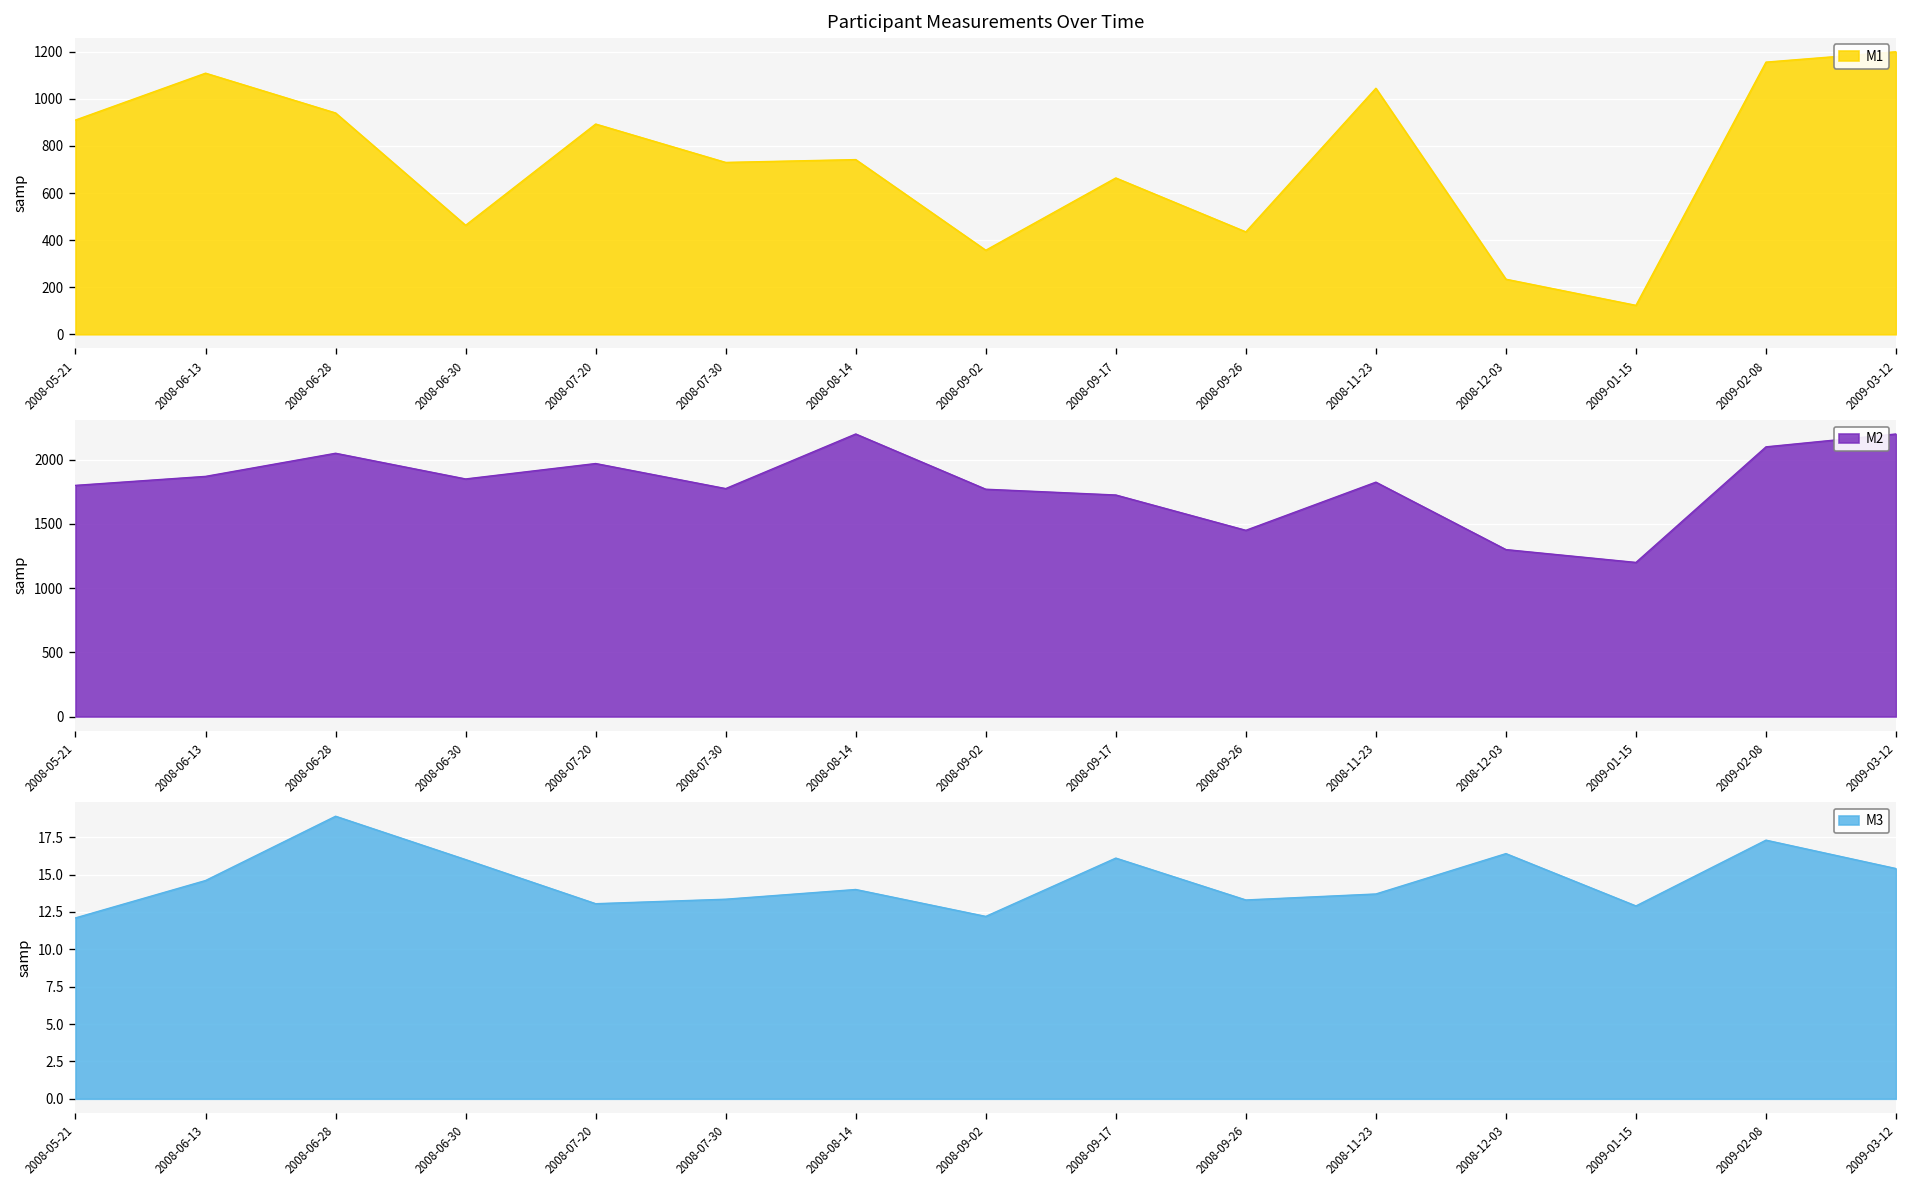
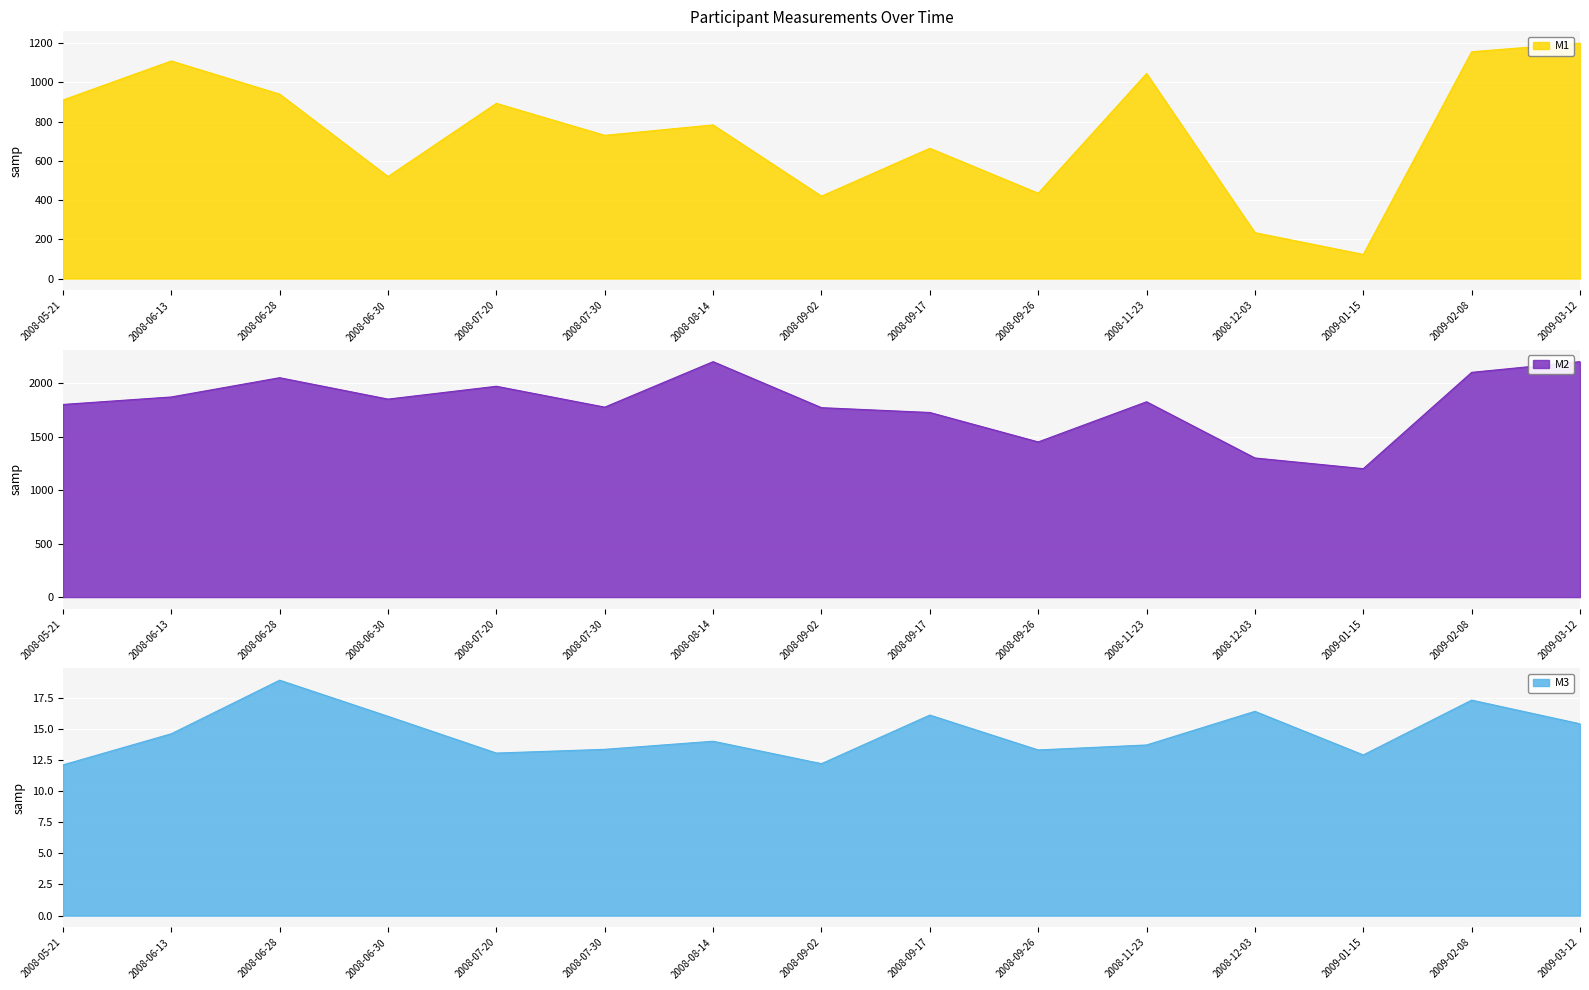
  {
    "Participant Measurements Over Time": {
      "2008-05-21": 910,
      "2008-06-13": 1110,
      "2008-06-28": 940,
-     "2008-06-30": 460,
+     "2008-06-30": 520,
      "2008-07-20": 890,
      "2008-07-30": 730,
-     "2008-08-14": 740,
-     "2008-09-02": 360,
+     "2008-08-14": 780,
+     "2008-09-02": 420,
      "2008-09-17": 660,
      "2008-09-26": 440,
      "2008-11-23": 1050,
      "2008-12-03": 230,
      "2009-01-15": 120,
      "2009-02-08": 1160,
      "2009-03-12": 1200
    }
  }
